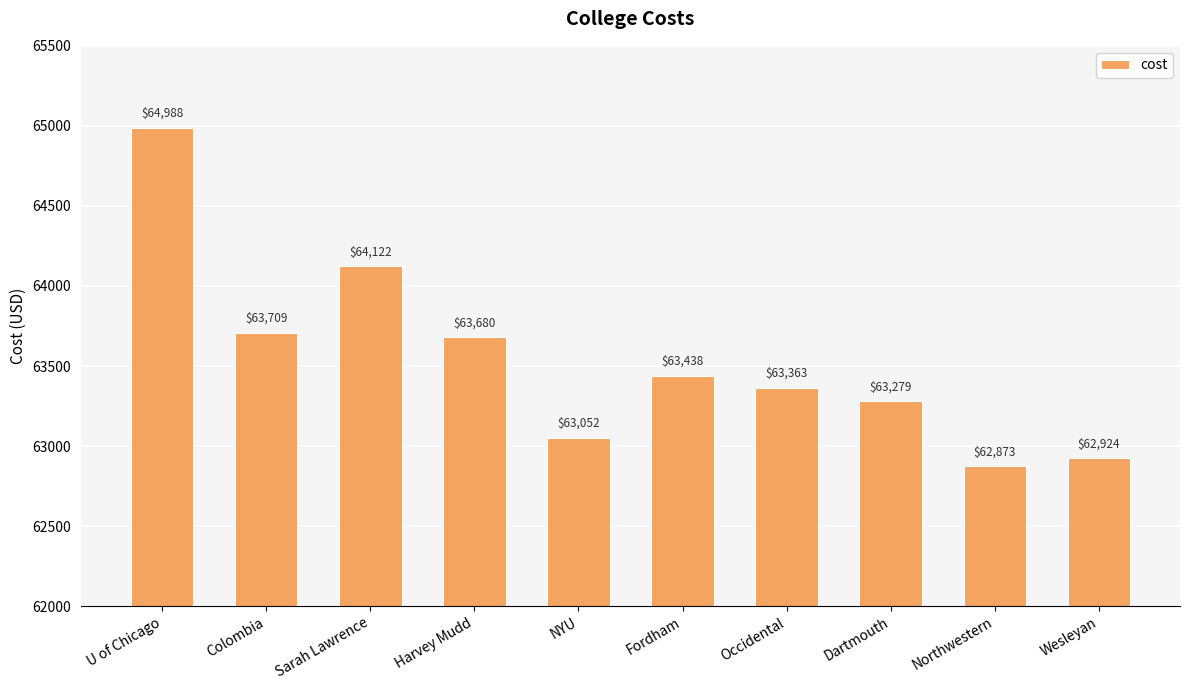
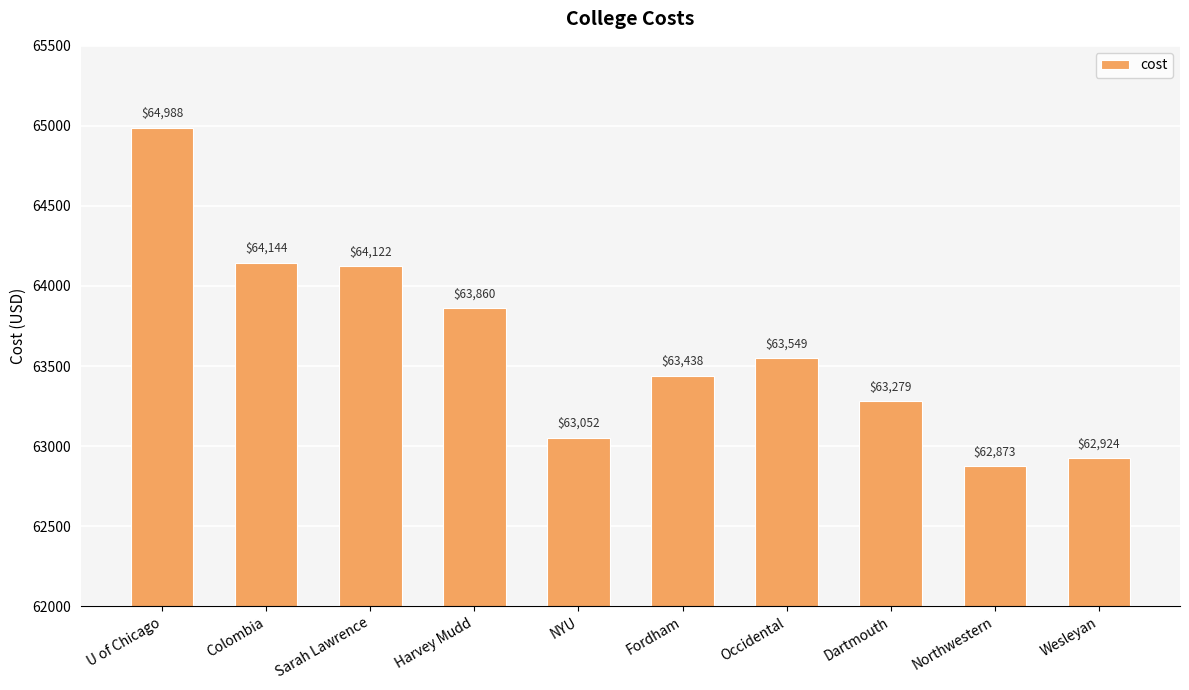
  {
    "U of Chicago": "$64,988",
-   "Colombia": "$63,709",
+   "Colombia": "$64,144",
    "Sarah Lawrence": "$64,122",
-   "Harvey Mudd": "$63,680",
+   "Harvey Mudd": "$63,860",
    "NYU": "$63,052",
    "Fordham": "$63,438",
-   "Occidental": "$63,363",
+   "Occidental": "$63,549",
    "Dartmouth": "$63,279",
    "Northwestern": "$62,873",
    "Wesleyan": "$62,924"
  }
